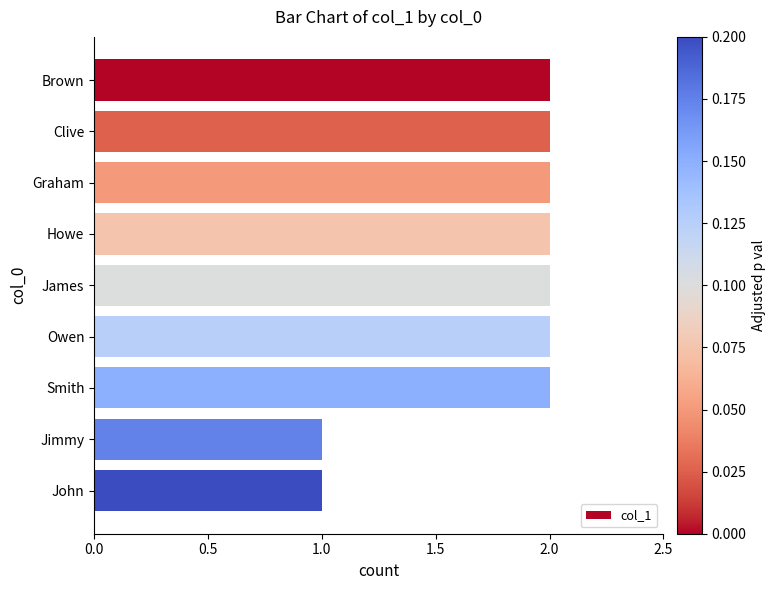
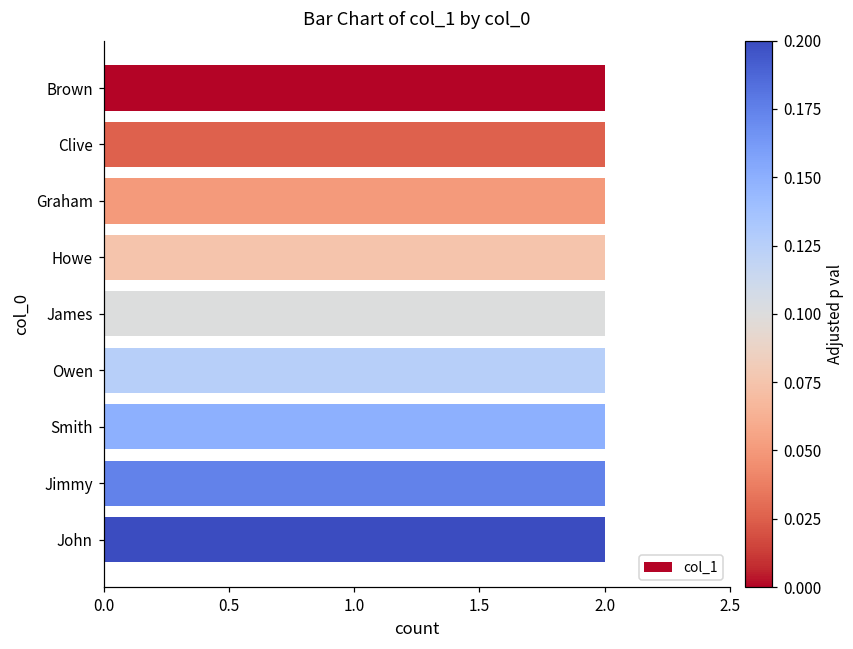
  {
    "Brown": 2,
    "Clive": 2,
    "Graham": 2,
    "Howe": 2,
    "James": 2,
    "Owen": 2,
    "Smith": 2,
-   "Jimmy": 1,
-   "John": 1
+   "Jimmy": 2,
+   "John": 2
  }
